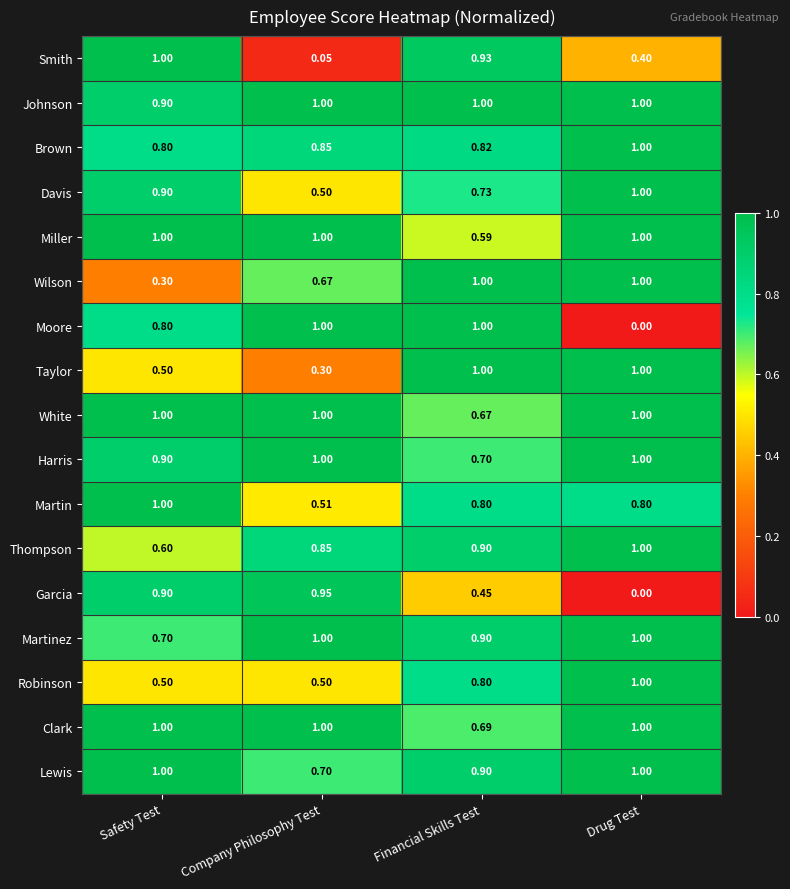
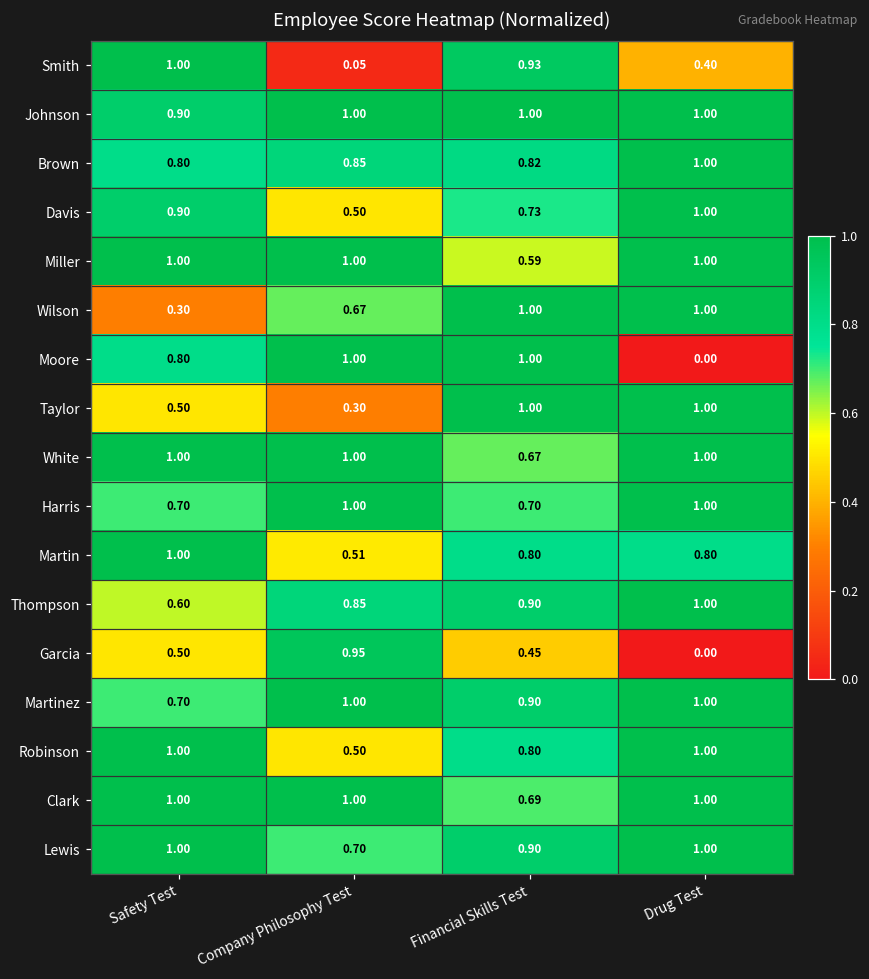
  {
    "Smith": {
      "Safety Test": 1.00,
      "Company Philosophy Test": 0.05,
      "Financial Skills Test": 0.93,
      "Drug Test": 0.40
    },
    "Johnson": {
      "Safety Test": 0.90,
      "Company Philosophy Test": 1.00,
      "Financial Skills Test": 1.00,
      "Drug Test": 1.00
    },
    "Brown": {
      "Safety Test": 0.80,
      "Company Philosophy Test": 0.85,
      "Financial Skills Test": 0.82,
      "Drug Test": 1.00
    },
    "Davis": {
      "Safety Test": 0.90,
      "Company Philosophy Test": 0.50,
      "Financial Skills Test": 0.73,
      "Drug Test": 1.00
    },
    "Miller": {
      "Safety Test": 1.00,
      "Company Philosophy Test": 1.00,
      "Financial Skills Test": 0.59,
      "Drug Test": 1.00
    },
    "Wilson": {
      "Safety Test": 0.30,
      "Company Philosophy Test": 0.67,
      "Financial Skills Test": 1.00,
      "Drug Test": 1.00
    },
    "Moore": {
      "Safety Test": 0.80,
      "Company Philosophy Test": 1.00,
      "Financial Skills Test": 1.00,
      "Drug Test": 0.00
    },
    "Taylor": {
      "Safety Test": 0.50,
      "Company Philosophy Test": 0.30,
      "Financial Skills Test": 1.00,
      "Drug Test": 1.00
    },
    "White": {
      "Safety Test": 1.00,
      "Company Philosophy Test": 1.00,
      "Financial Skills Test": 0.67,
      "Drug Test": 1.00
    },
    "Harris": {
-     "Safety Test": 0.90,
+     "Safety Test": 0.70,
      "Company Philosophy Test": 1.00,
      "Financial Skills Test": 0.70,
      "Drug Test": 1.00
    },
    "Martin": {
      "Safety Test": 1.00,
      "Company Philosophy Test": 0.51,
      "Financial Skills Test": 0.80,
      "Drug Test": 0.80
    },
    "Thompson": {
      "Safety Test": 0.60,
      "Company Philosophy Test": 0.85,
      "Financial Skills Test": 0.90,
      "Drug Test": 1.00
    },
    "Garcia": {
-     "Safety Test": 0.90,
+     "Safety Test": 0.50,
      "Company Philosophy Test": 0.95,
      "Financial Skills Test": 0.45,
      "Drug Test": 0.00
    },
    "Martinez": {
      "Safety Test": 0.70,
      "Company Philosophy Test": 1.00,
      "Financial Skills Test": 0.90,
      "Drug Test": 1.00
    },
    "Robinson": {
-     "Safety Test": 0.50,
+     "Safety Test": 1.00,
      "Company Philosophy Test": 0.50,
      "Financial Skills Test": 0.80,
      "Drug Test": 1.00
    },
    "Clark": {
      "Safety Test": 1.00,
      "Company Philosophy Test": 1.00,
      "Financial Skills Test": 0.69,
      "Drug Test": 1.00
    },
    "Lewis": {
      "Safety Test": 1.00,
      "Company Philosophy Test": 0.70,
      "Financial Skills Test": 0.90,
      "Drug Test": 1.00
    }
  }
